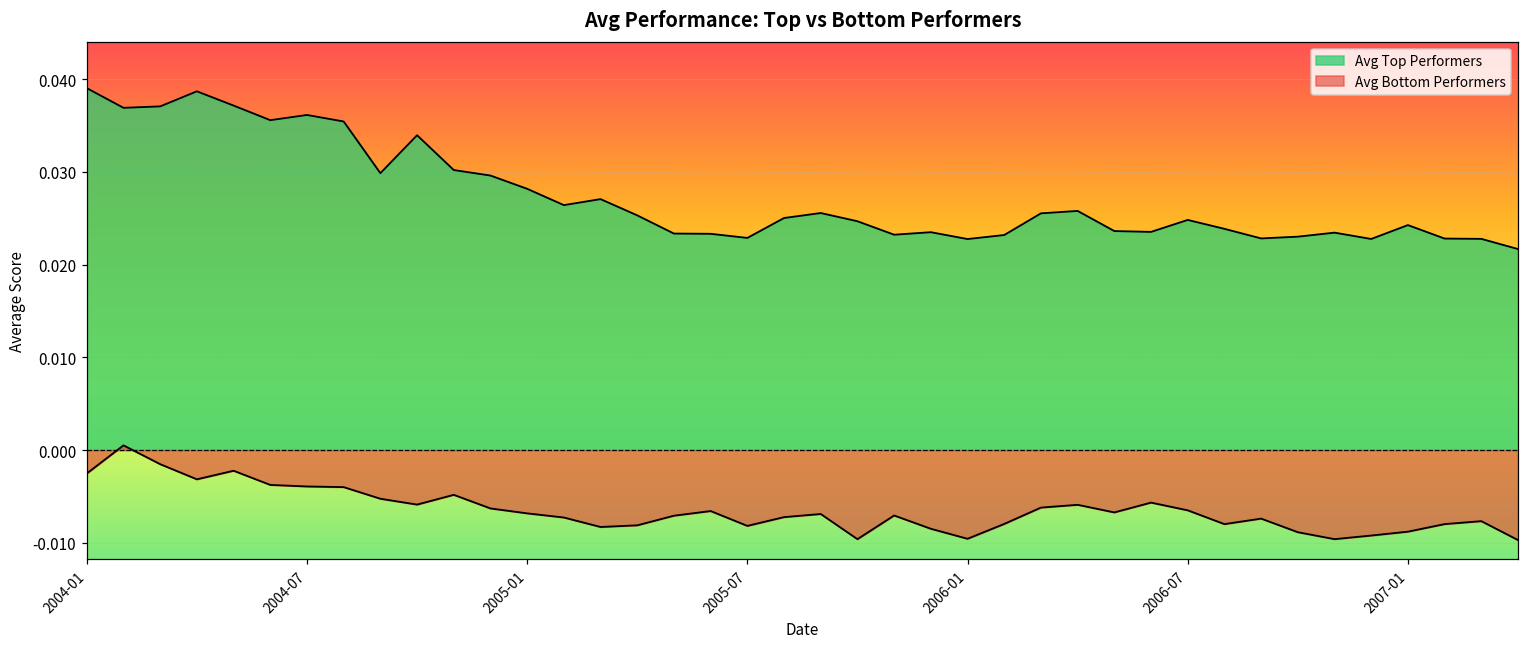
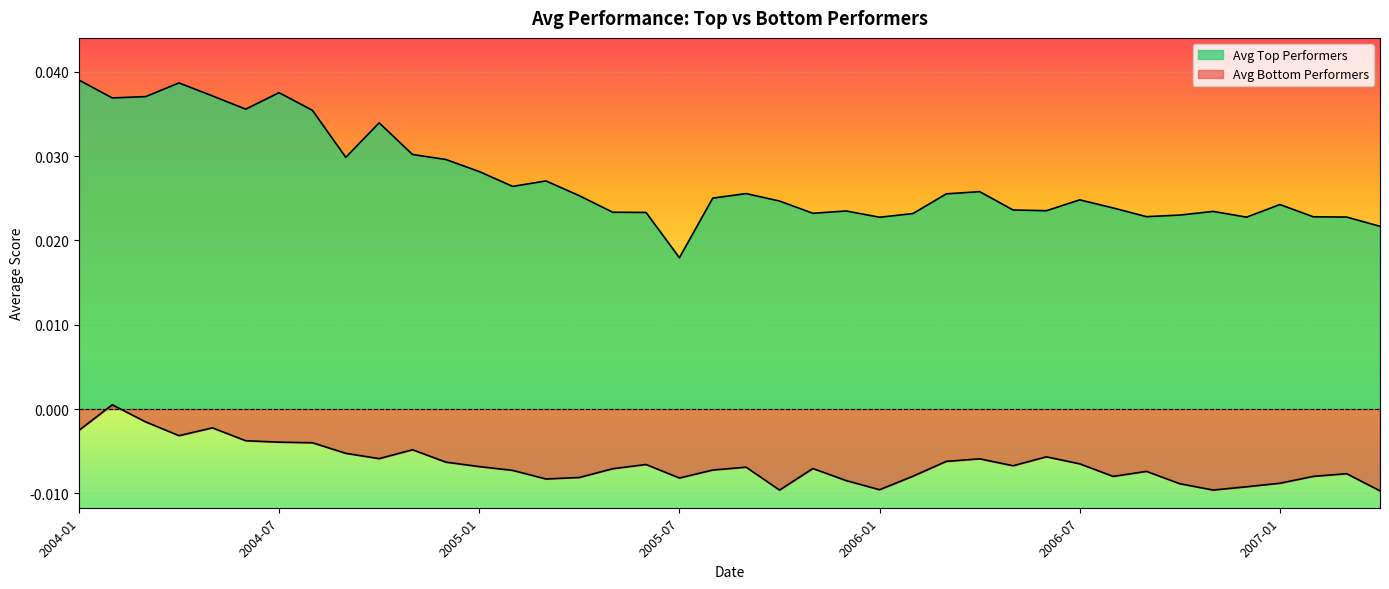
  {
    "Avg Top Performers": {
      "2004-01": 0.039,
-     "2004-07": 0.036,
+     "2004-07": 0.038,
      "2005-01": 0.028,
-     "2005-07": 0.023,
+     "2005-07": 0.018,
      "2006-01": 0.023,
      "2006-07": 0.025,
      "2007-01": 0.024
    }
  }
